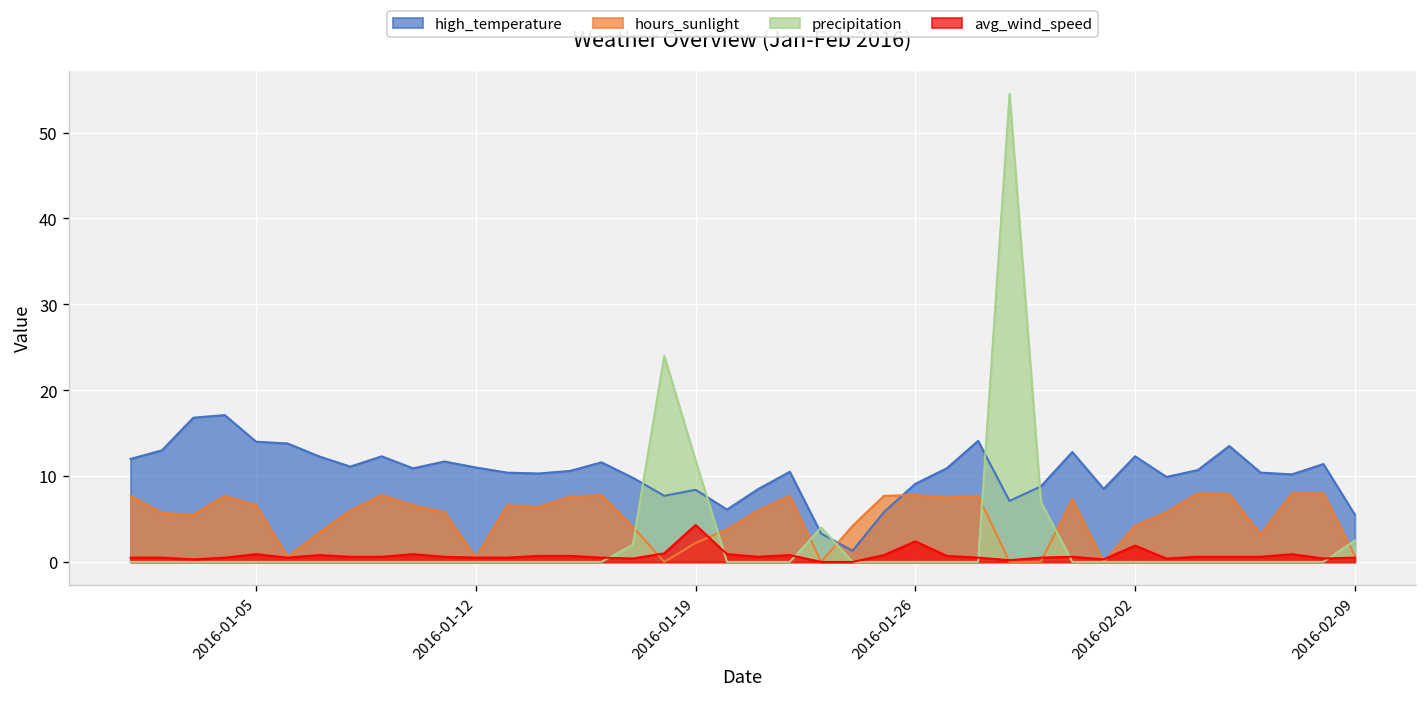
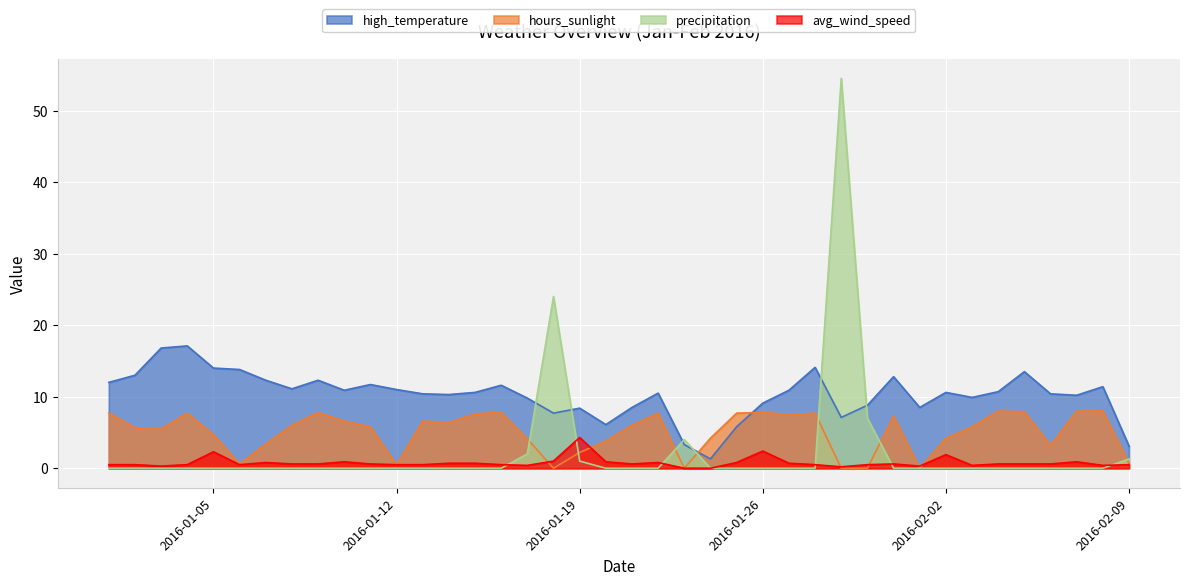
  {
    "high_temperature": {
      "2016-01-05": 14,
      "2016-01-12": 11,
      "2016-01-19": 8,
      "2016-01-26": 9,
-     "2016-02-02": 12,
-     "2016-02-09": 6
+     "2016-02-02": 11,
+     "2016-02-09": 3
    },
    "hours_sunlight": {
-     "2016-01-05": 7,
+     "2016-01-05": 5,
      "2016-01-19": 2,
      "2016-01-26": 8,
      "2016-02-02": 4
    },
    "precipitation": {
      "2016-01-05": 0,
      "2016-01-12": 0,
-     "2016-01-19": 12,
+     "2016-01-19": 1,
      "2016-01-26": 0,
      "2016-02-02": 0,
-     "2016-02-09": 3
+     "2016-02-09": 1
    },
    "avg_wind_speed": {
-     "2016-01-05": 1,
+     "2016-01-05": 2,
      "2016-01-19": 4,
      "2016-01-26": 2,
      "2016-02-02": 2
    }
  }
